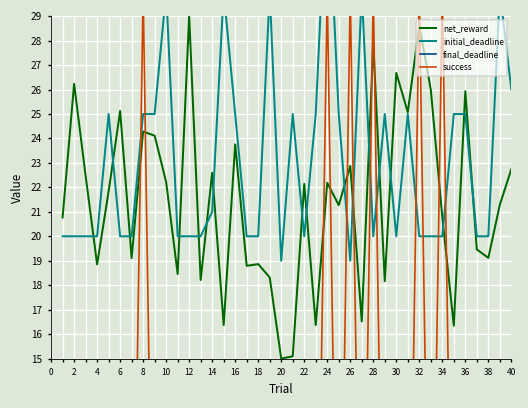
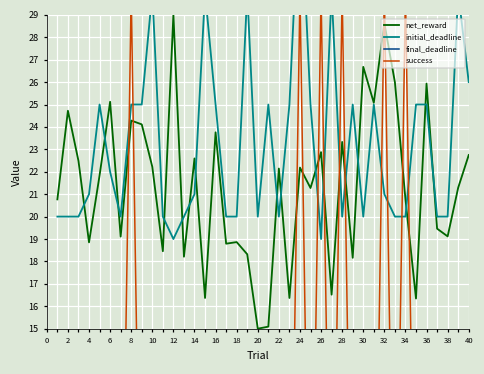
  {
    "net_reward": {
-     "2": 26.2,
+     "2": 24.7,
      "4": 18.9,
      "6": 25.1,
      "8": 24.3,
      "10": 22.2,
      "12": 29.0,
      "14": 22.6,
      "16": 23.8,
      "18": 18.9,
      "20": 15.0,
      "22": 22.1,
      "24": 22.2,
      "26": 22.9,
-     "28": 27.9,
+     "28": 23.3,
      "30": 26.7,
      "34": 20.8,
      "36": 25.9,
      "38": 19.1,
      "40": 22.7
    },
    "initial_deadline": {
      "2": 20,
-     "4": 20,
-     "6": 20,
+     "4": 21,
+     "6": 22,
      "8": 25,
-     "12": 20,
+     "12": 19,
      "14": 21,
      "16": 25,
      "18": 20,
-     "20": 19,
+     "20": 20,
      "22": 20,
      "26": 19,
      "28": 20,
      "30": 20,
-     "32": 20,
+     "32": 21,
      "34": 20,
      "36": 25,
      "38": 20,
      "40": 26
    }
  }
